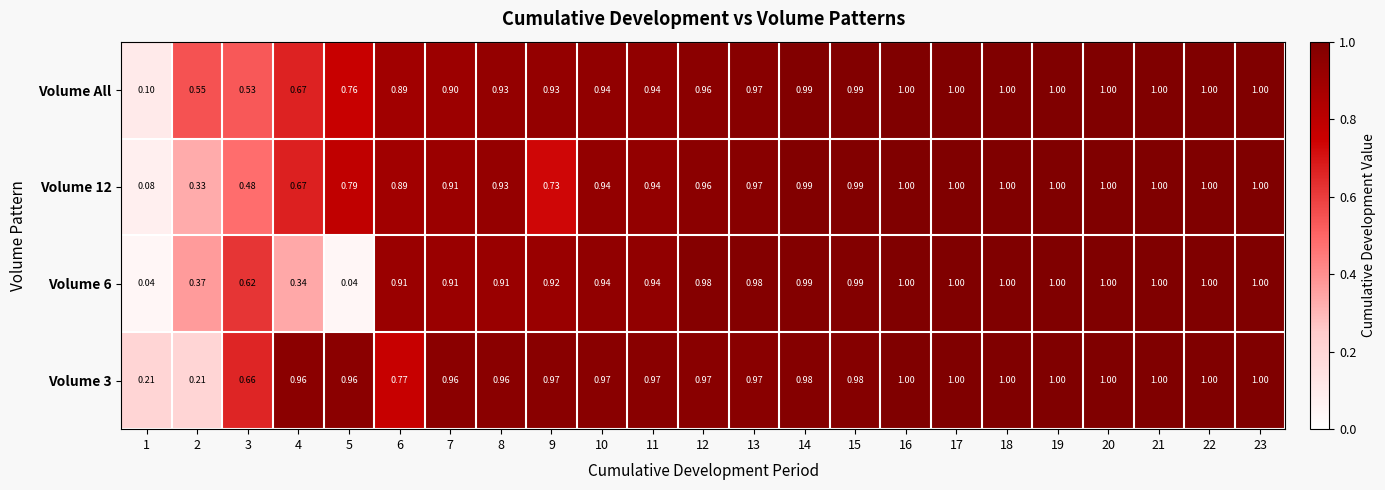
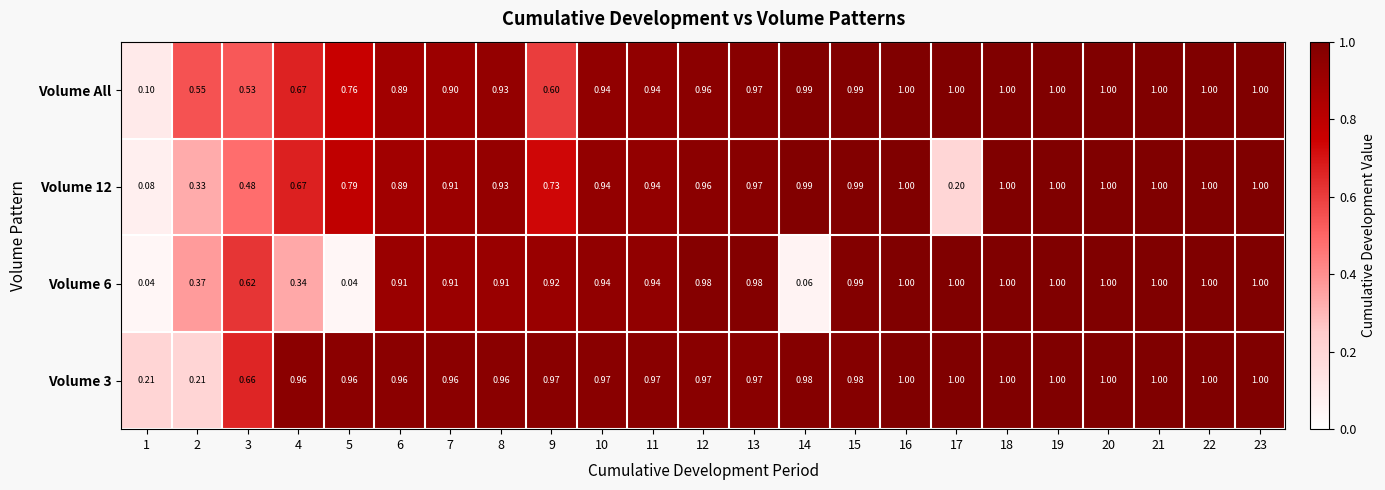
  {
    "Volume All": {
      "1": 0.10,
      "2": 0.55,
      "3": 0.53,
      "4": 0.67,
      "5": 0.76,
      "6": 0.89,
      "7": 0.90,
      "8": 0.93,
-     "9": 0.93,
+     "9": 0.60,
      "10": 0.94,
      "11": 0.94,
      "12": 0.96,
      "13": 0.97,
      "14": 0.99,
      "15": 0.99,
      "16": 1.00,
      "17": 1.00,
      "18": 1.00,
      "19": 1.00,
      "20": 1.00,
      "21": 1.00,
      "22": 1.00,
      "23": 1.00
    },
    "Volume 12": {
      "1": 0.08,
      "2": 0.33,
      "3": 0.48,
      "4": 0.67,
      "5": 0.79,
      "6": 0.89,
      "7": 0.91,
      "8": 0.93,
      "9": 0.73,
      "10": 0.94,
      "11": 0.94,
      "12": 0.96,
      "13": 0.97,
      "14": 0.99,
      "15": 0.99,
      "16": 1.00,
-     "17": 1.00,
+     "17": 0.20,
      "18": 1.00,
      "19": 1.00,
      "20": 1.00,
      "21": 1.00,
      "22": 1.00,
      "23": 1.00
    },
    "Volume 6": {
      "1": 0.04,
      "2": 0.37,
      "3": 0.62,
      "4": 0.34,
      "5": 0.04,
      "6": 0.91,
      "7": 0.91,
      "8": 0.91,
      "9": 0.92,
      "10": 0.94,
      "11": 0.94,
      "12": 0.98,
      "13": 0.98,
-     "14": 0.99,
+     "14": 0.06,
      "15": 0.99,
      "16": 1.00,
      "17": 1.00,
      "18": 1.00,
      "19": 1.00,
      "20": 1.00,
      "21": 1.00,
      "22": 1.00,
      "23": 1.00
    },
    "Volume 3": {
      "1": 0.21,
      "2": 0.21,
      "3": 0.66,
      "4": 0.96,
      "5": 0.96,
-     "6": 0.77,
+     "6": 0.96,
      "7": 0.96,
      "8": 0.96,
      "9": 0.97,
      "10": 0.97,
      "11": 0.97,
      "12": 0.97,
      "13": 0.97,
      "14": 0.98,
      "15": 0.98,
      "16": 1.00,
      "17": 1.00,
      "18": 1.00,
      "19": 1.00,
      "20": 1.00,
      "21": 1.00,
      "22": 1.00,
      "23": 1.00
    }
  }
